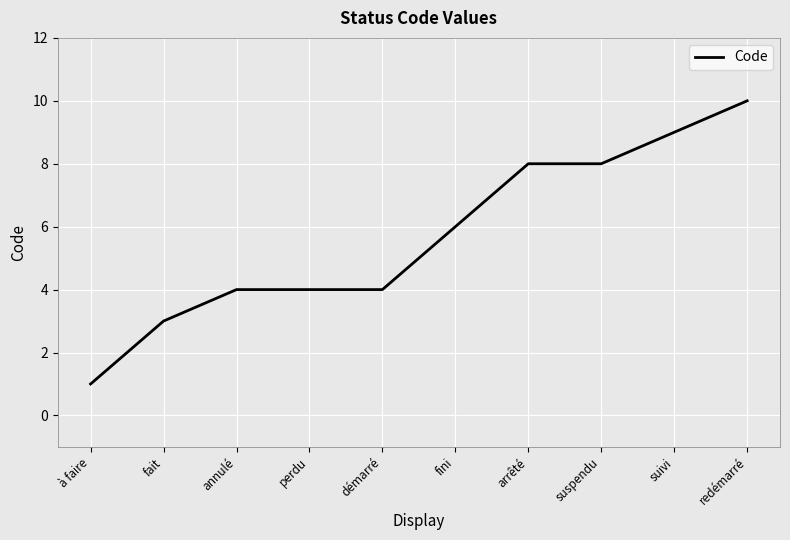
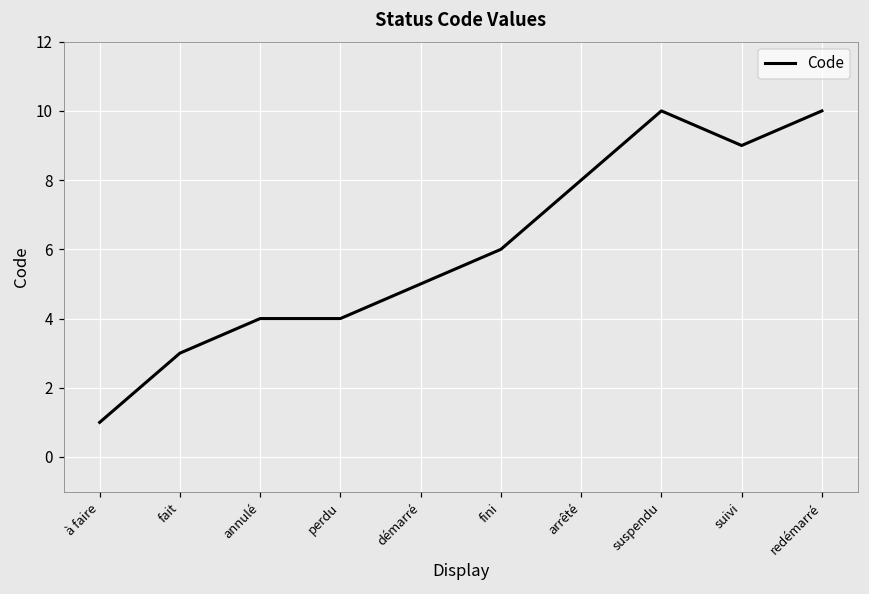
  {
    "à faire": 1,
    "fait": 3,
    "annulé": 4,
    "perdu": 4,
-   "démarré": 4,
+   "démarré": 5,
    "fini": 6,
    "arrêté": 8,
-   "suspendu": 8,
+   "suspendu": 10,
    "suivi": 9,
    "redémarré": 10
  }
